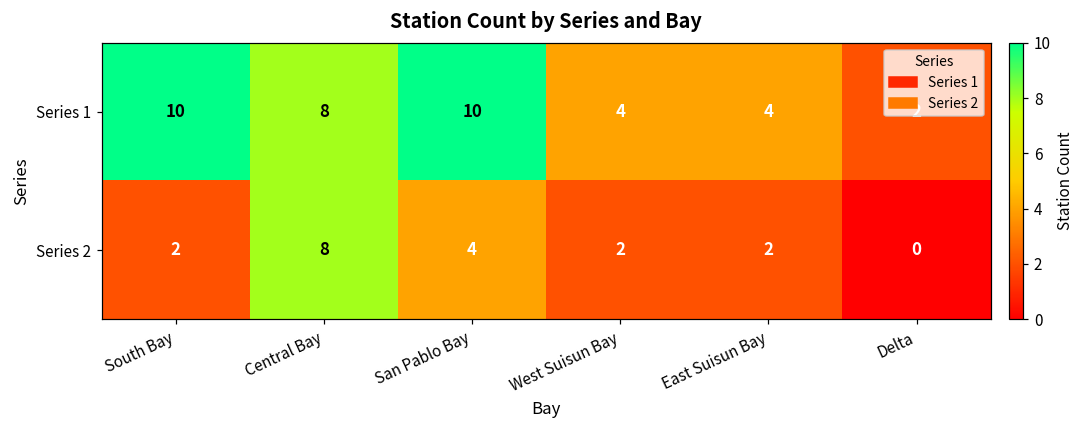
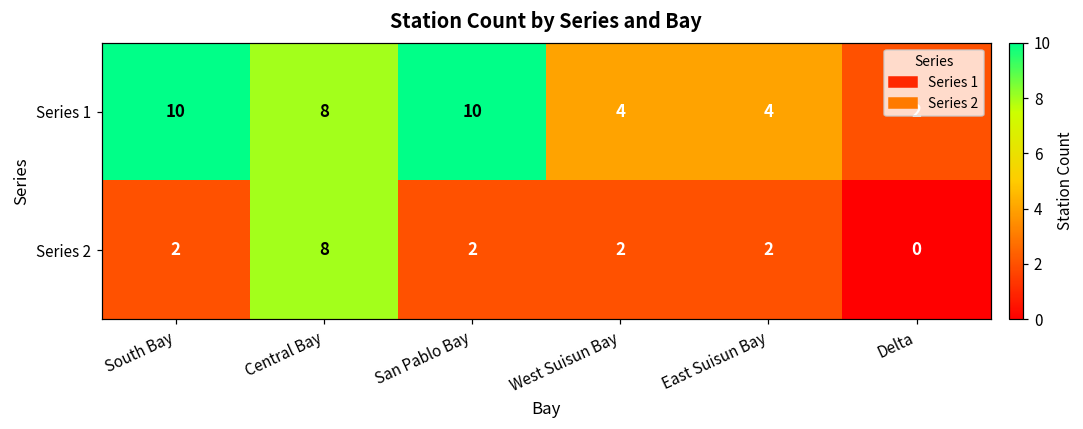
  {
    "Series 1": {
      "South Bay": 10,
      "Central Bay": 8,
      "San Pablo Bay": 10,
      "West Suisun Bay": 4,
      "East Suisun Bay": 4
    },
    "Series 2": {
      "South Bay": 2,
      "Central Bay": 8,
-     "San Pablo Bay": 4,
+     "San Pablo Bay": 2,
      "West Suisun Bay": 2,
      "East Suisun Bay": 2,
      "Delta": 0
    }
  }
